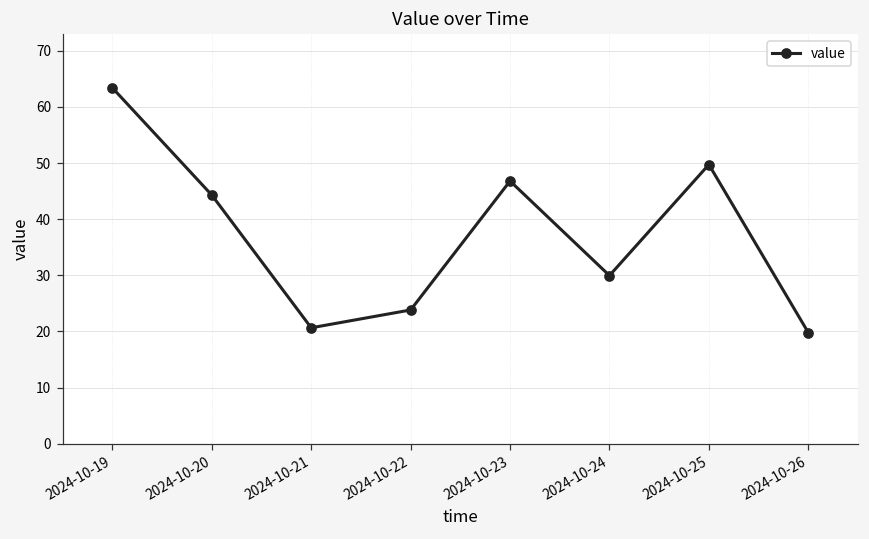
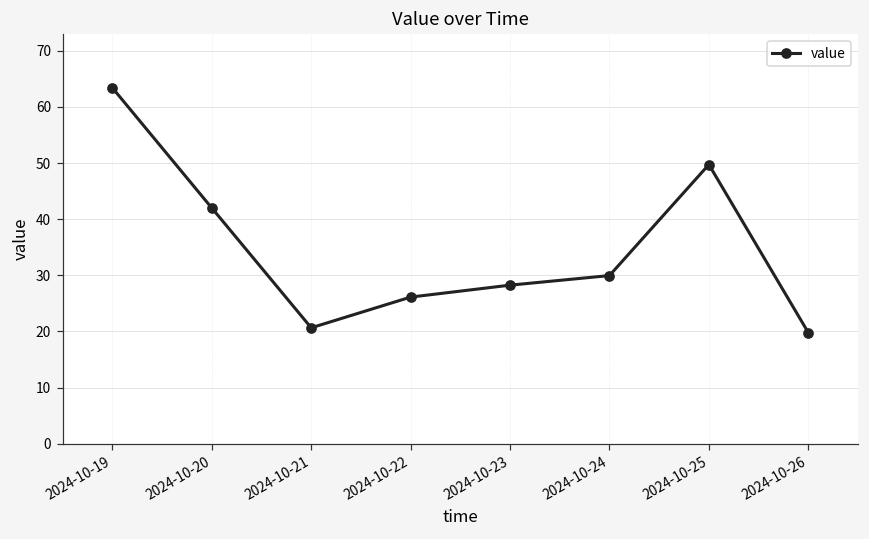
  {
    "2024-10-19": 63,
-   "2024-10-20": 44,
+   "2024-10-20": 42,
    "2024-10-21": 21,
-   "2024-10-22": 24,
-   "2024-10-23": 47,
+   "2024-10-22": 26,
+   "2024-10-23": 28,
    "2024-10-24": 30,
    "2024-10-25": 50,
    "2024-10-26": 20
  }
